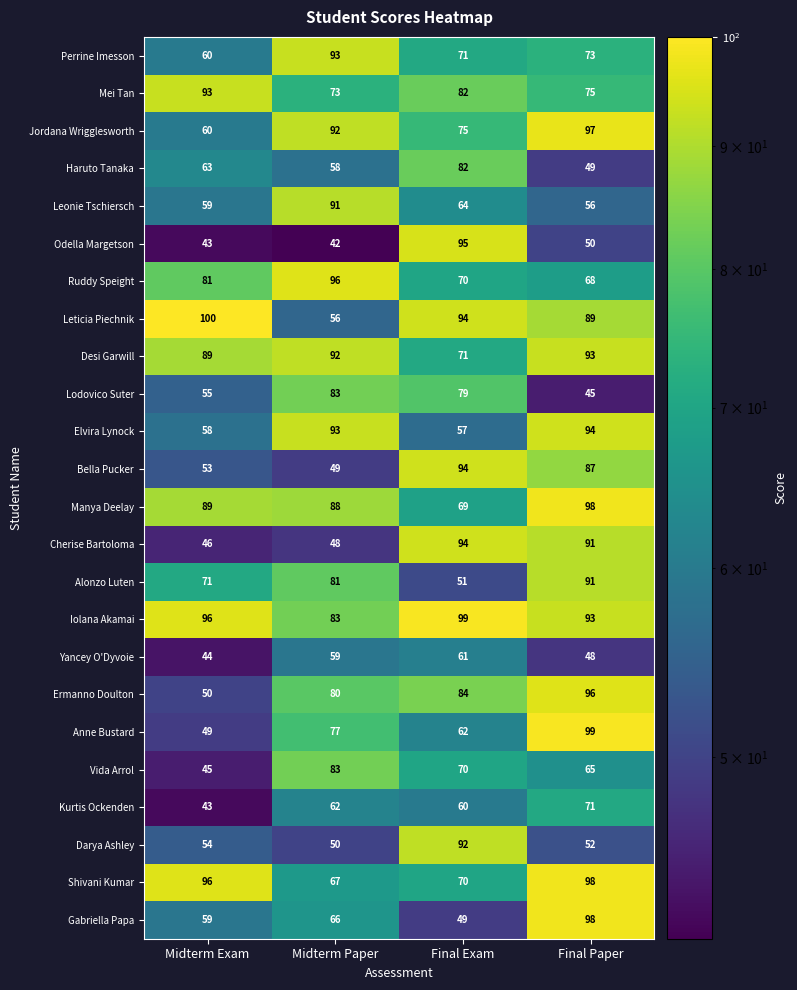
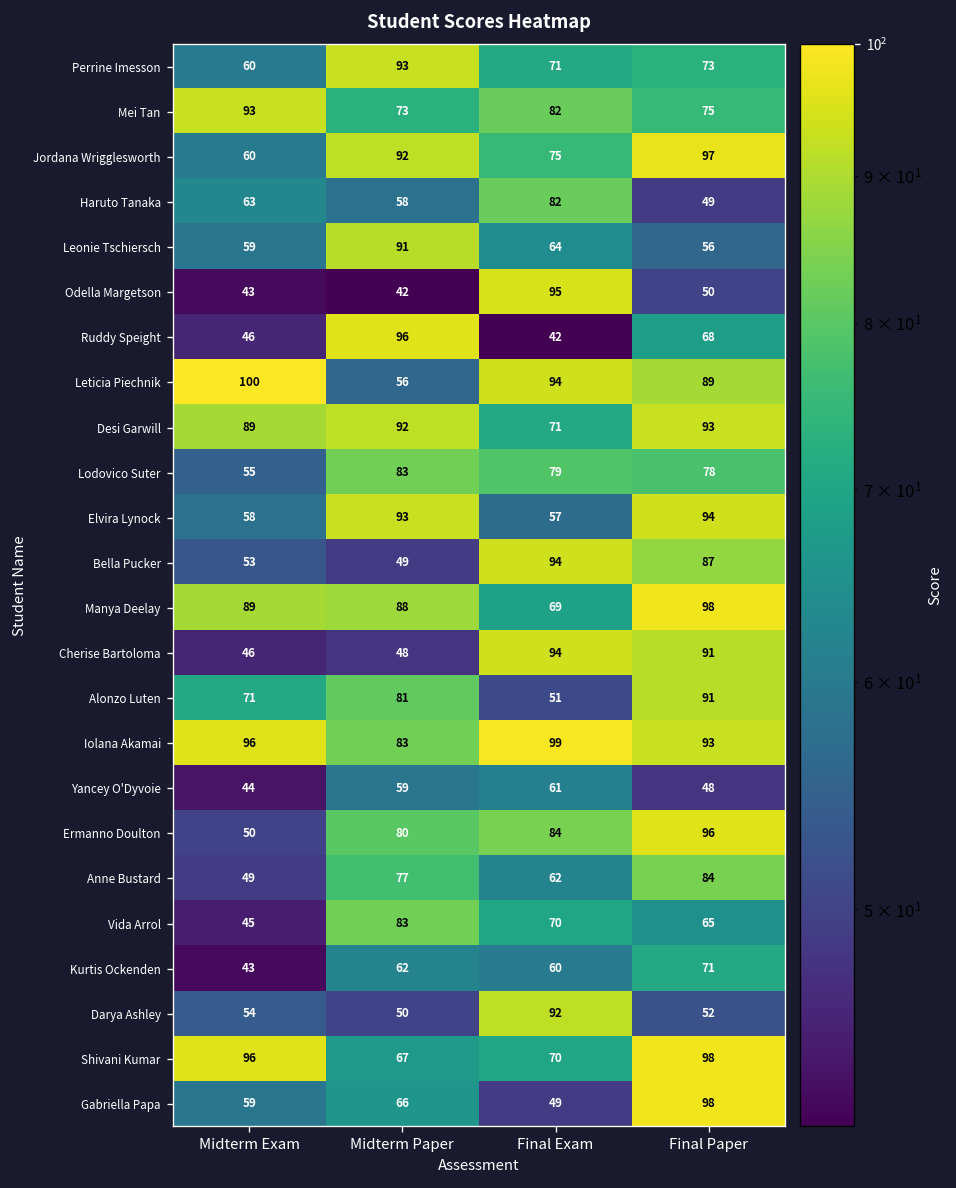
  {
    "Perrine Imesson": {
      "Midterm Exam": 60,
      "Midterm Paper": 93,
      "Final Exam": 71,
      "Final Paper": 73
    },
    "Mei Tan": {
      "Midterm Exam": 93,
      "Midterm Paper": 73,
      "Final Exam": 82,
      "Final Paper": 75
    },
    "Jordana Wrigglesworth": {
      "Midterm Exam": 60,
      "Midterm Paper": 92,
      "Final Exam": 75,
      "Final Paper": 97
    },
    "Haruto Tanaka": {
      "Midterm Exam": 63,
      "Midterm Paper": 58,
      "Final Exam": 82,
      "Final Paper": 49
    },
    "Leonie Tschiersch": {
      "Midterm Exam": 59,
      "Midterm Paper": 91,
      "Final Exam": 64,
      "Final Paper": 56
    },
    "Odella Margetson": {
      "Midterm Exam": 43,
      "Midterm Paper": 42,
      "Final Exam": 95,
      "Final Paper": 50
    },
    "Ruddy Speight": {
-     "Midterm Exam": 81,
+     "Midterm Exam": 46,
      "Midterm Paper": 96,
-     "Final Exam": 70,
+     "Final Exam": 42,
      "Final Paper": 68
    },
    "Leticia Piechnik": {
      "Midterm Exam": 100,
      "Midterm Paper": 56,
      "Final Exam": 94,
      "Final Paper": 89
    },
    "Desi Garwill": {
      "Midterm Exam": 89,
      "Midterm Paper": 92,
      "Final Exam": 71,
      "Final Paper": 93
    },
    "Lodovico Suter": {
      "Midterm Exam": 55,
      "Midterm Paper": 83,
      "Final Exam": 79,
-     "Final Paper": 45
+     "Final Paper": 78
    },
    "Elvira Lynock": {
      "Midterm Exam": 58,
      "Midterm Paper": 93,
      "Final Exam": 57,
      "Final Paper": 94
    },
    "Bella Pucker": {
      "Midterm Exam": 53,
      "Midterm Paper": 49,
      "Final Exam": 94,
      "Final Paper": 87
    },
    "Manya Deelay": {
      "Midterm Exam": 89,
      "Midterm Paper": 88,
      "Final Exam": 69,
      "Final Paper": 98
    },
    "Cherise Bartoloma": {
      "Midterm Exam": 46,
      "Midterm Paper": 48,
      "Final Exam": 94,
      "Final Paper": 91
    },
    "Alonzo Luten": {
      "Midterm Exam": 71,
      "Midterm Paper": 81,
      "Final Exam": 51,
      "Final Paper": 91
    },
    "Iolana Akamai": {
      "Midterm Exam": 96,
      "Midterm Paper": 83,
      "Final Exam": 99,
      "Final Paper": 93
    },
    "Yancey O'Dyvoie": {
      "Midterm Exam": 44,
      "Midterm Paper": 59,
      "Final Exam": 61,
      "Final Paper": 48
    },
    "Ermanno Doulton": {
      "Midterm Exam": 50,
      "Midterm Paper": 80,
      "Final Exam": 84,
      "Final Paper": 96
    },
    "Anne Bustard": {
      "Midterm Exam": 49,
      "Midterm Paper": 77,
      "Final Exam": 62,
-     "Final Paper": 99
+     "Final Paper": 84
    },
    "Vida Arrol": {
      "Midterm Exam": 45,
      "Midterm Paper": 83,
      "Final Exam": 70,
      "Final Paper": 65
    },
    "Kurtis Ockenden": {
      "Midterm Exam": 43,
      "Midterm Paper": 62,
      "Final Exam": 60,
      "Final Paper": 71
    },
    "Darya Ashley": {
      "Midterm Exam": 54,
      "Midterm Paper": 50,
      "Final Exam": 92,
      "Final Paper": 52
    },
    "Shivani Kumar": {
      "Midterm Exam": 96,
      "Midterm Paper": 67,
      "Final Exam": 70,
      "Final Paper": 98
    },
    "Gabriella Papa": {
      "Midterm Exam": 59,
      "Midterm Paper": 66,
      "Final Exam": 49,
      "Final Paper": 98
    }
  }
